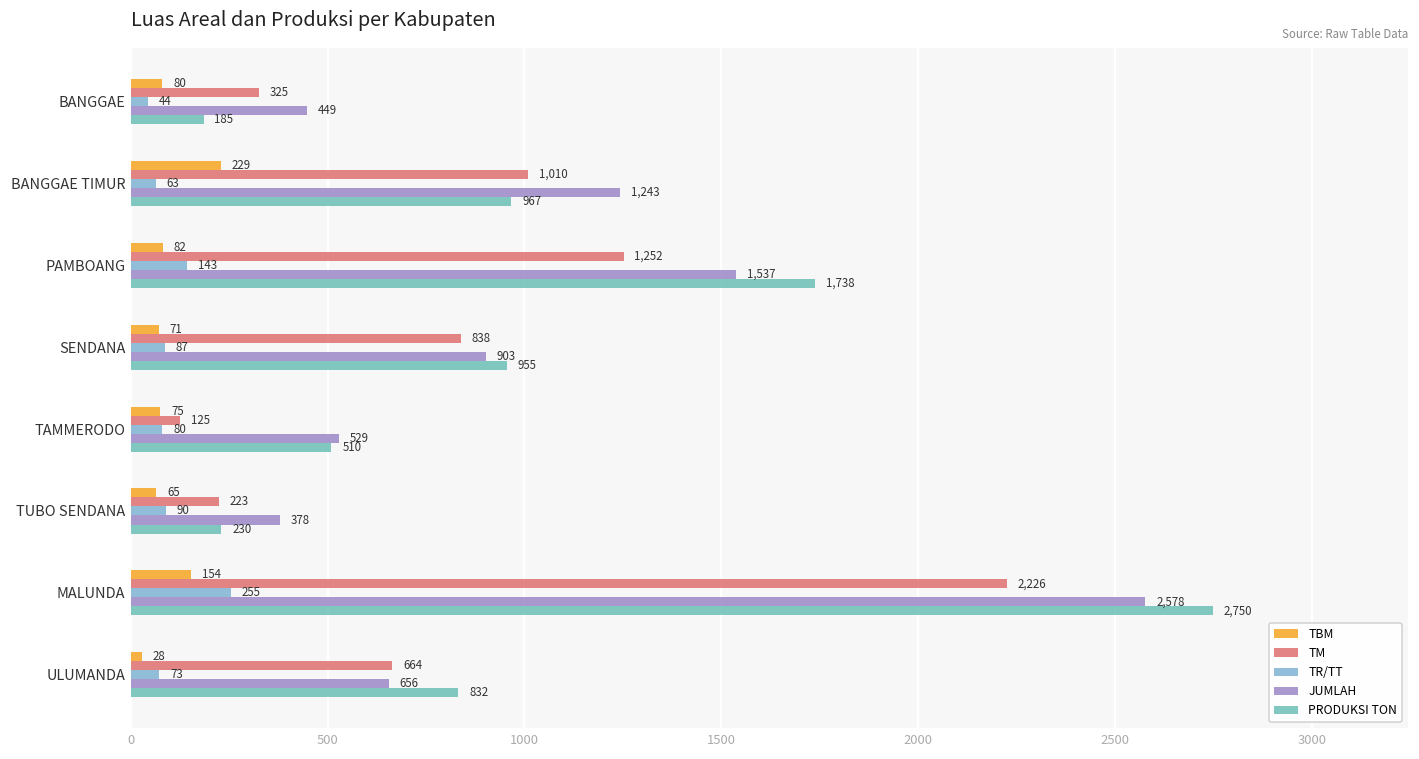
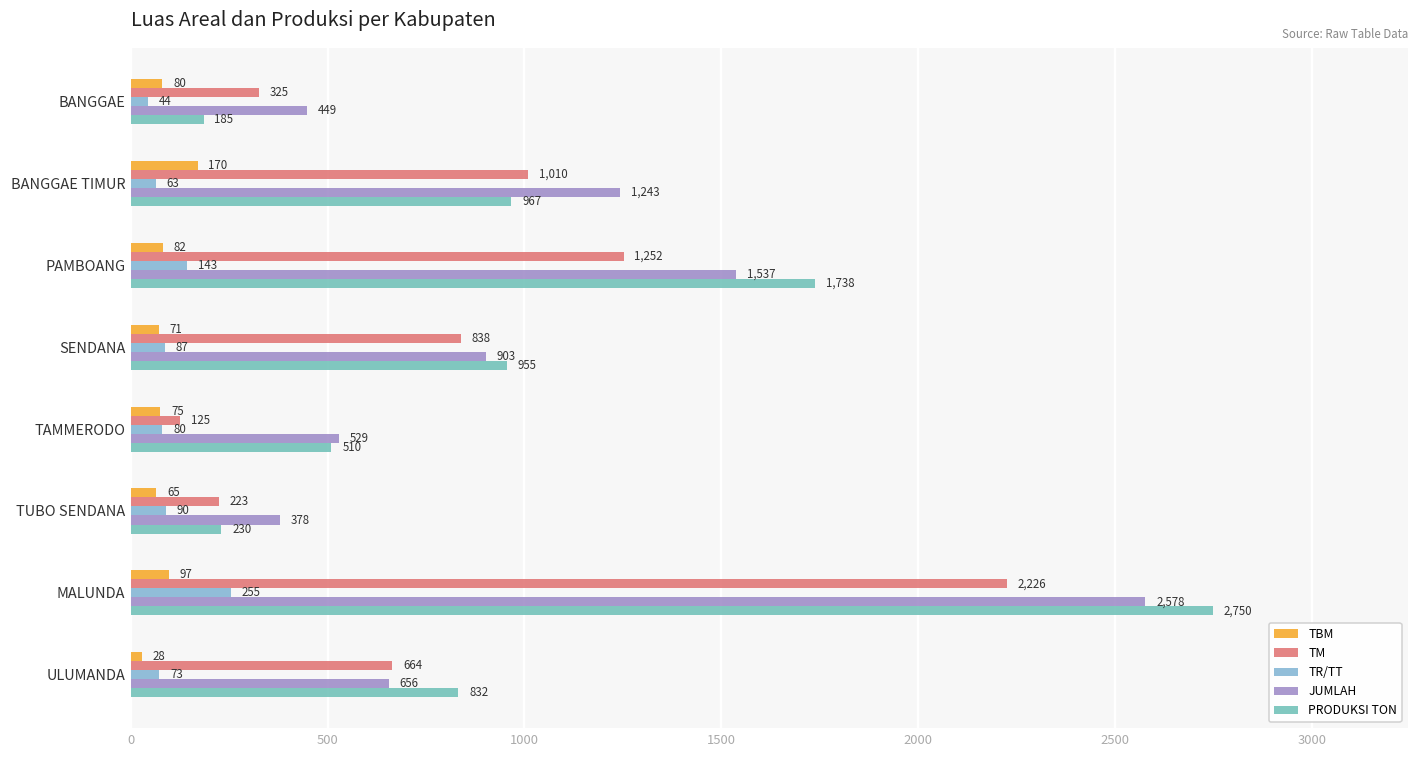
  {
    "TBM": {
      "BANGGAE": "80",
-     "BANGGAE TIMUR": "229",
+     "BANGGAE TIMUR": "170",
      "PAMBOANG": "82",
      "SENDANA": "71",
      "TAMMERODO": "75",
      "TUBO SENDANA": "65",
-     "MALUNDA": "154",
+     "MALUNDA": "97",
      "ULUMANDA": "28"
    },
    "TM": {
      "BANGGAE": "325",
      "BANGGAE TIMUR": "1,010",
      "PAMBOANG": "1,252",
      "SENDANA": "838",
      "TAMMERODO": "125",
      "TUBO SENDANA": "223",
      "MALUNDA": "2,226",
      "ULUMANDA": "664"
    }
  }
